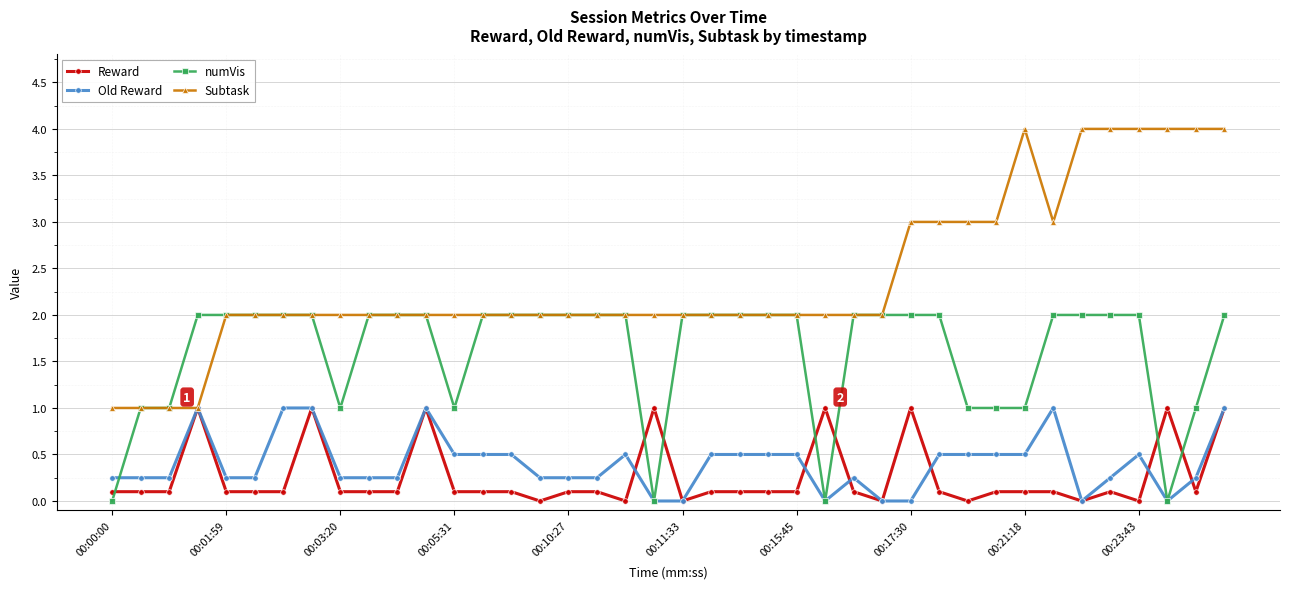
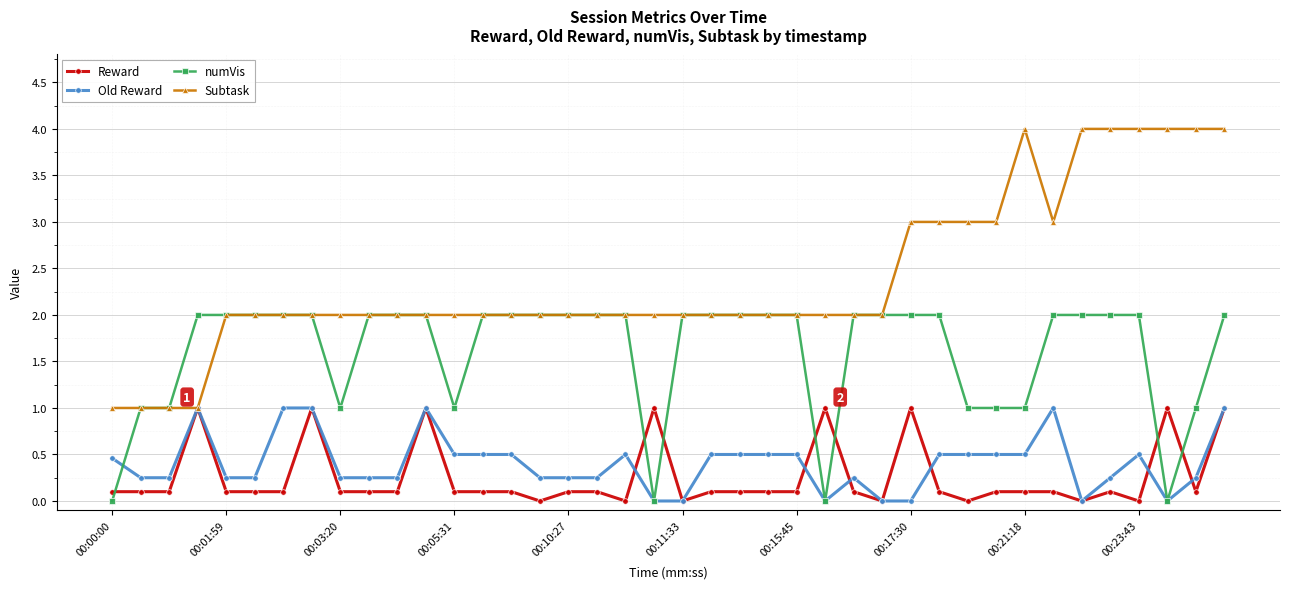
  {
    "Reward": {
      "00:00:00": 0.1,
      "00:01:59": 0.1,
      "00:03:20": 0.1,
      "00:05:31": 0.1,
      "00:10:27": 0.1,
      "00:17:30": 1.0,
      "00:21:18": 0.1,
      "00:23:43": 0.0
    },
    "Old Reward": {
-     "00:00:00": 0.3,
+     "00:00:00": 0.5,
      "00:01:59": 0.3,
      "00:03:20": 0.3,
      "00:05:31": 0.5,
      "00:10:27": 0.3,
      "00:17:30": 0.0,
      "00:21:18": 0.5,
      "00:23:43": 0.5
    },
    "numVis": {
      "00:00:00": 0.0,
      "00:03:20": 1.0,
      "00:05:31": 1.0,
      "00:17:30": 2.0,
      "00:21:18": 1.0,
      "00:23:43": 2.0
    },
    "Subtask": {
      "00:00:00": 1.0,
      "00:03:20": 2.0,
      "00:05:31": 2.0,
      "00:17:30": 3.0,
      "00:21:18": 4.0,
      "00:23:43": 4.0
    }
  }
